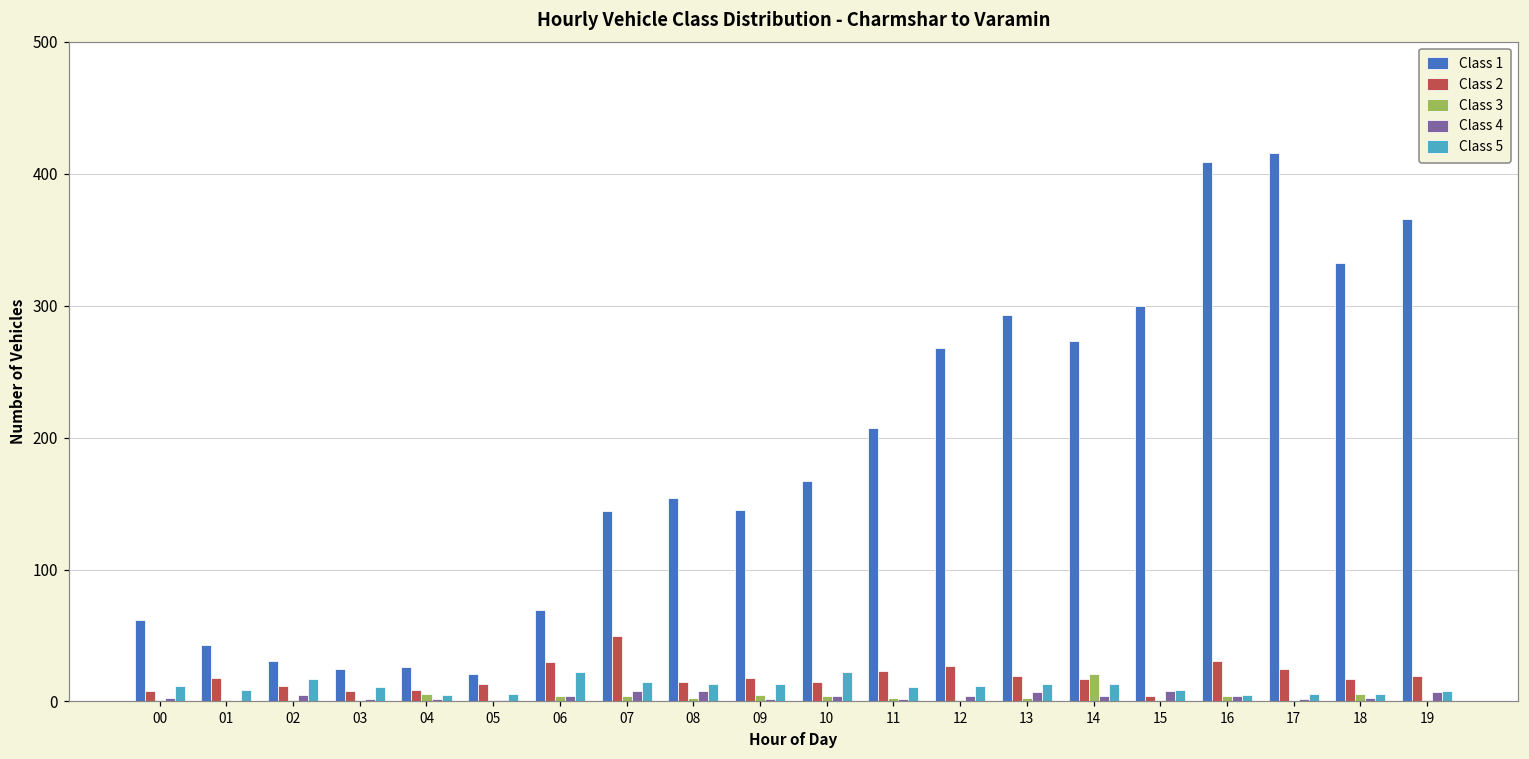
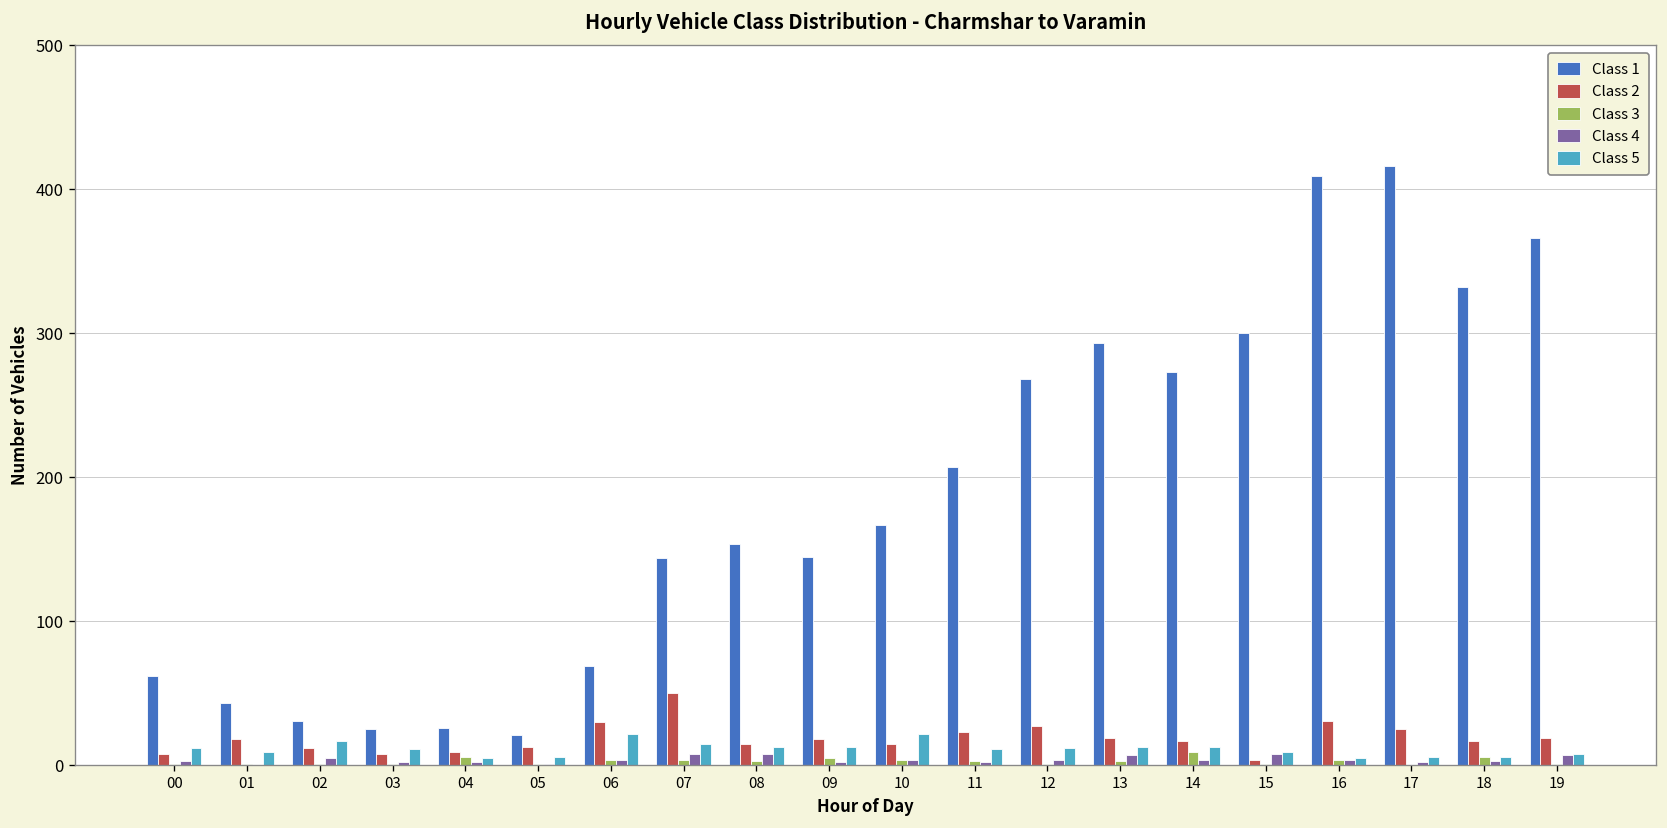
  {
    "Class 2": {
      "00": 8,
      "01": 18,
      "02": 12,
      "03": 8,
      "04": 9,
      "05": 13,
      "06": 30,
      "07": 50,
      "08": 15,
      "09": 18,
      "10": 15,
      "11": 23,
      "12": 27,
      "13": 19,
      "14": 17,
      "15": 4,
      "16": 31,
      "17": 25,
      "18": 17,
      "19": 19
    },
    "Class 3": {
      "04": 6,
      "06": 4,
      "07": 4,
      "08": 3,
      "09": 5,
      "10": 4,
      "11": 3,
      "13": 3,
-     "14": 21,
+     "14": 9,
      "16": 4,
      "17": 0,
      "18": 6
    },
    "Class 4": {
      "00": 3,
      "01": 0,
      "02": 5,
      "06": 4,
      "07": 8,
      "08": 8,
      "10": 4,
      "12": 4,
      "13": 7,
      "14": 4,
      "15": 8,
      "16": 4,
      "18": 3,
      "19": 7
    }
  }
